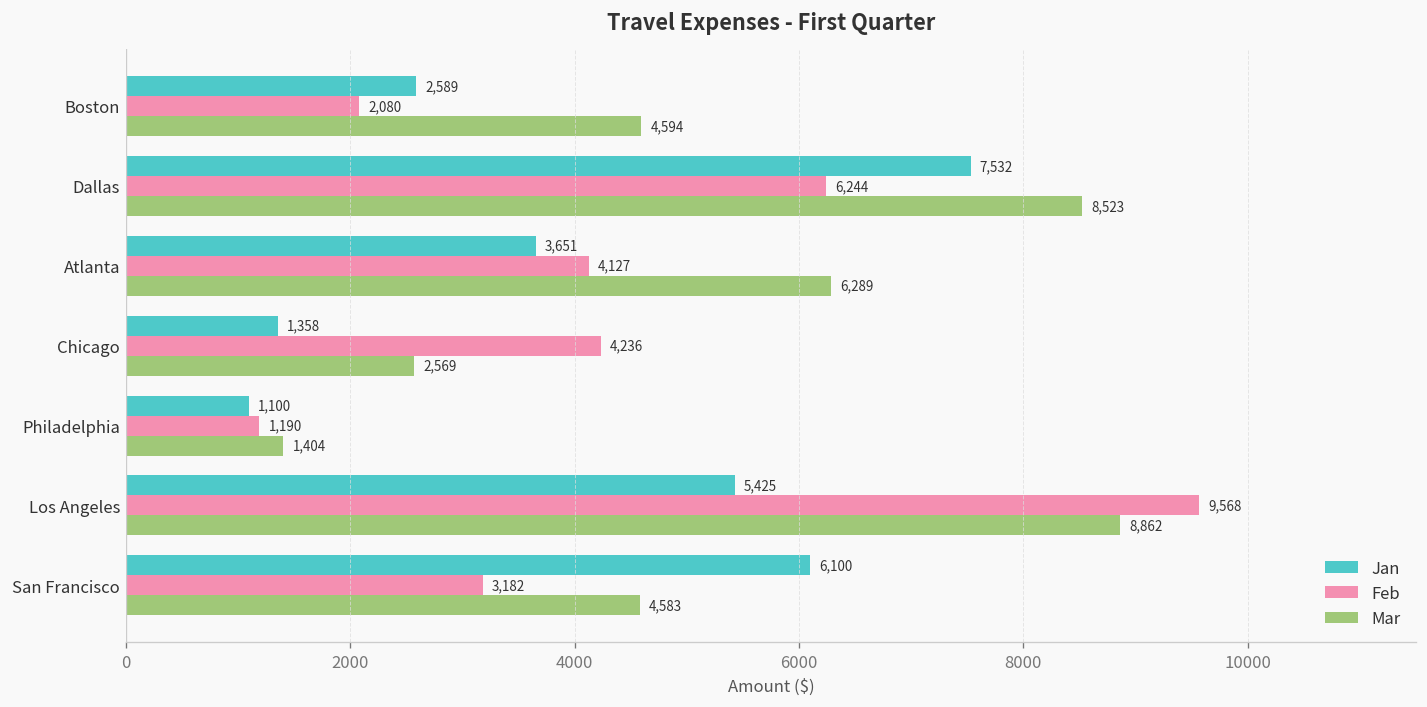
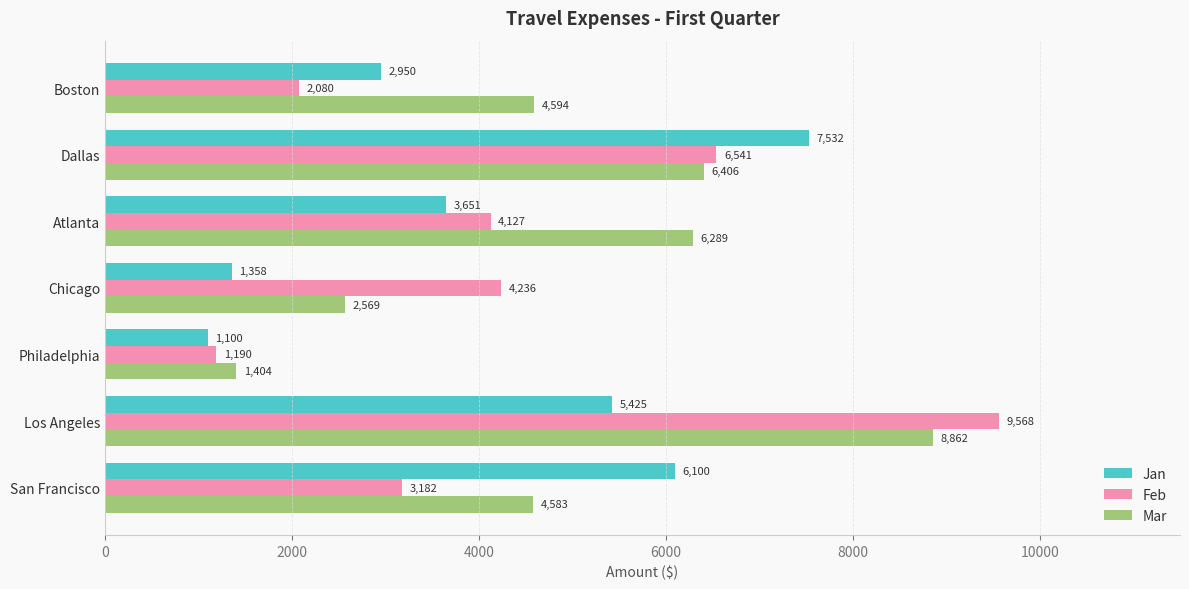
  {
    "Jan": {
-     "Boston": "2,589",
+     "Boston": "2,950",
      "Dallas": "7,532",
      "Atlanta": "3,651",
      "Chicago": "1,358",
      "Philadelphia": "1,100",
      "Los Angeles": "5,425",
      "San Francisco": "6,100"
    },
    "Feb": {
      "Boston": "2,080",
-     "Dallas": "6,244",
+     "Dallas": "6,541",
      "Atlanta": "4,127",
      "Chicago": "4,236",
      "Philadelphia": "1,190",
      "Los Angeles": "9,568",
      "San Francisco": "3,182"
    },
    "Mar": {
      "Boston": "4,594",
-     "Dallas": "8,523",
+     "Dallas": "6,406",
      "Atlanta": "6,289",
      "Chicago": "2,569",
      "Philadelphia": "1,404",
      "Los Angeles": "8,862",
      "San Francisco": "4,583"
    }
  }
